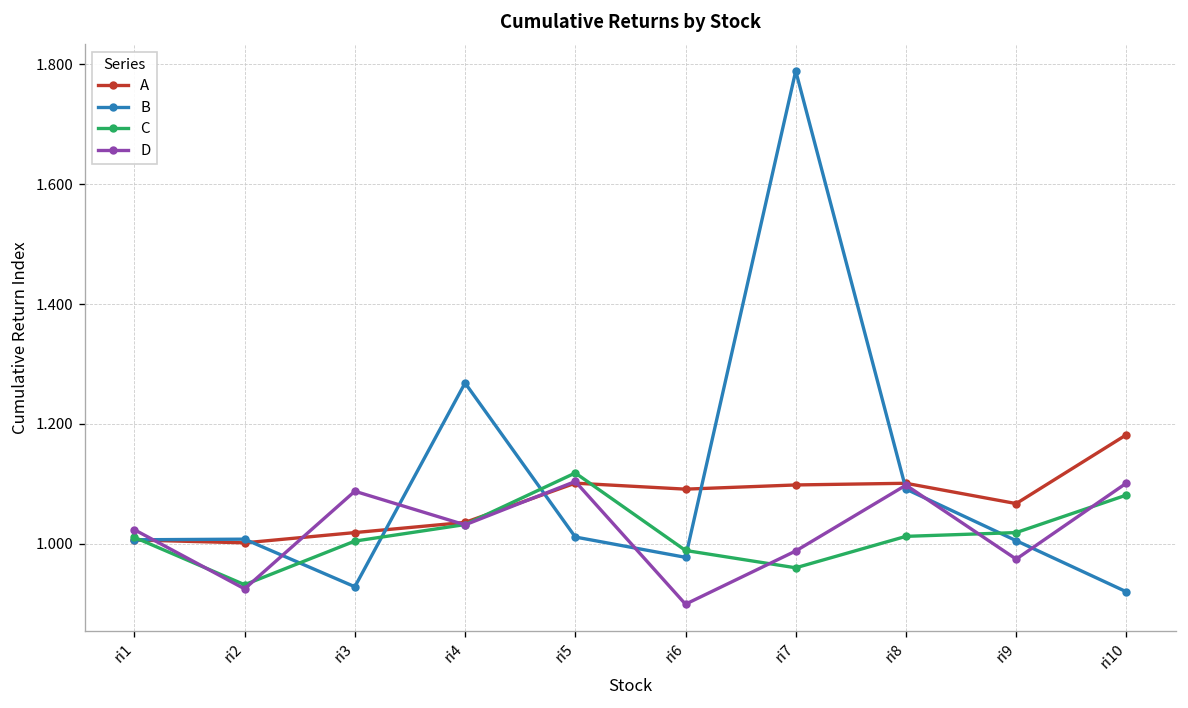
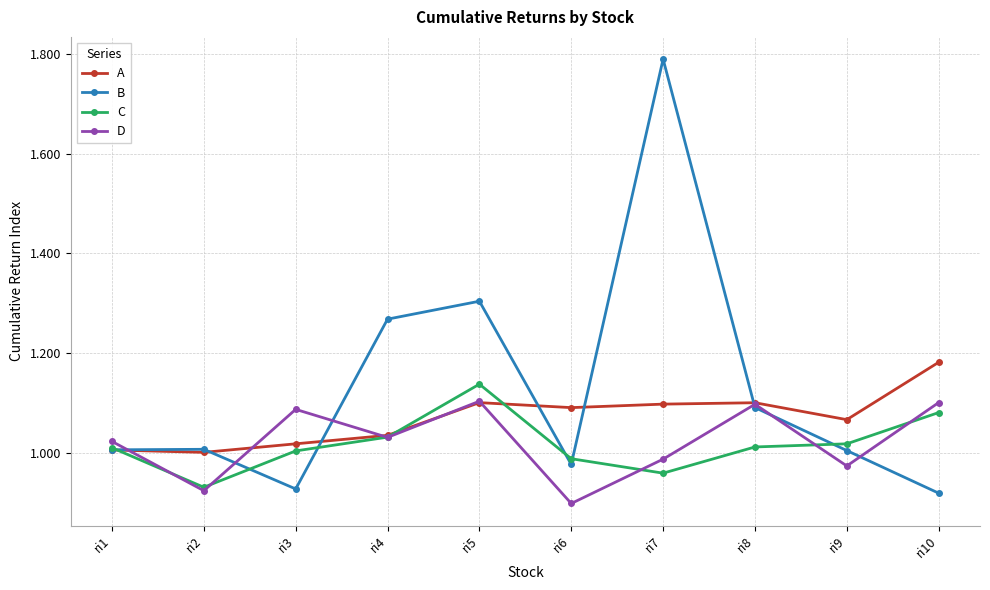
  {
    "A": {
      "ri2": 1.00,
      "ri3": 1.02,
      "ri6": 1.09,
      "ri7": 1.10,
      "ri9": 1.07,
      "ri10": 1.18
    },
    "B": {
      "ri2": 1.01,
      "ri3": 0.93,
      "ri4": 1.27,
-     "ri5": 1.01,
+     "ri5": 1.30,
      "ri6": 0.98,
      "ri7": 1.79,
      "ri8": 1.09,
      "ri9": 1.01,
      "ri10": 0.92
    },
    "C": {
      "ri2": 0.93,
      "ri3": 1.00,
-     "ri5": 1.12,
+     "ri5": 1.14,
      "ri6": 0.99,
      "ri7": 0.96,
      "ri8": 1.01,
      "ri9": 1.02,
      "ri10": 1.08
    },
    "D": {
      "ri1": 1.02,
      "ri2": 0.92,
      "ri3": 1.09,
      "ri6": 0.90,
      "ri7": 0.99,
      "ri9": 0.97,
      "ri10": 1.10
    }
  }
